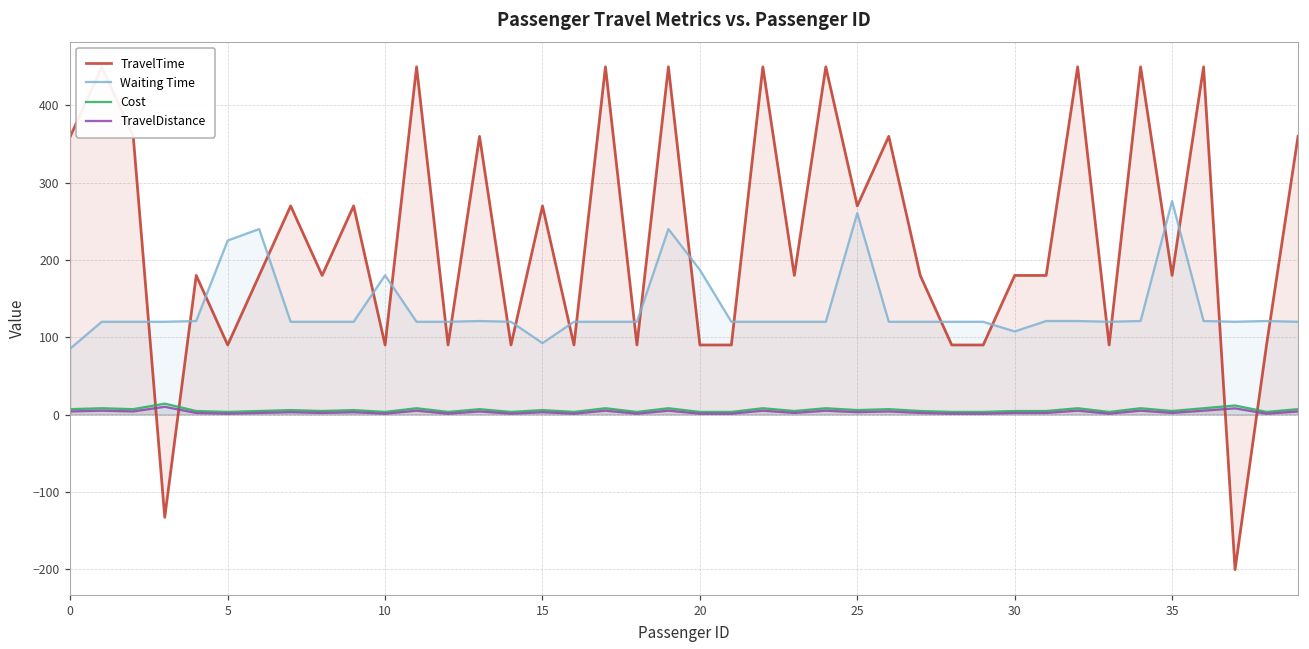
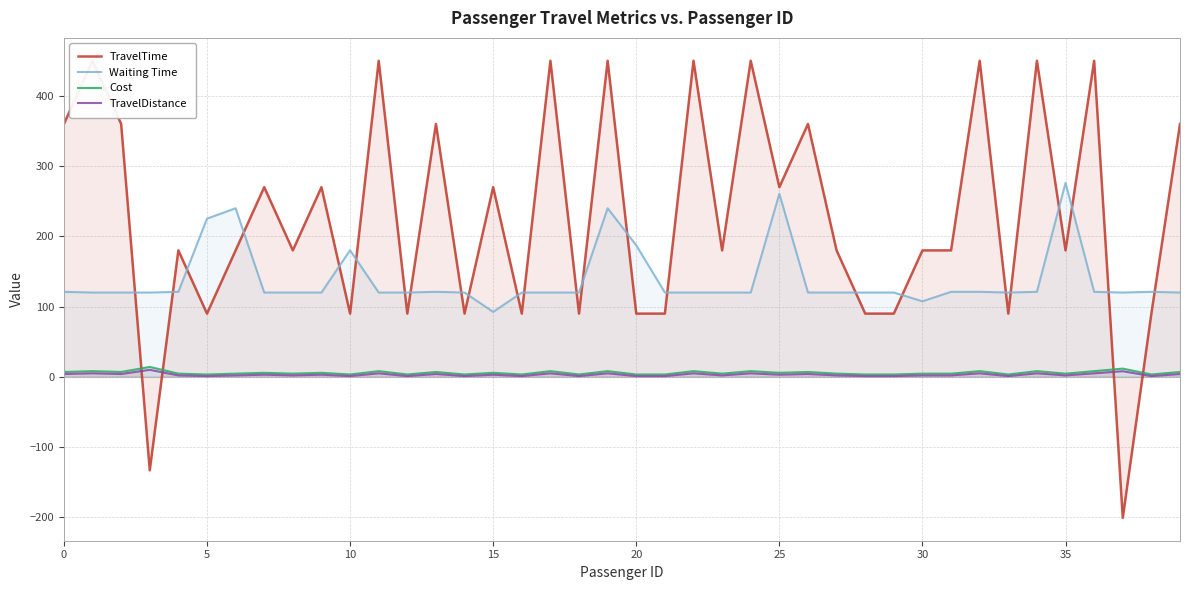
  {
    "Waiting Time": {
-     "0": 90,
+     "0": 120,
      "5": 230,
      "10": 180,
      "15": 90,
      "20": 190,
      "25": 260,
      "30": 110,
      "35": 280
    }
  }
